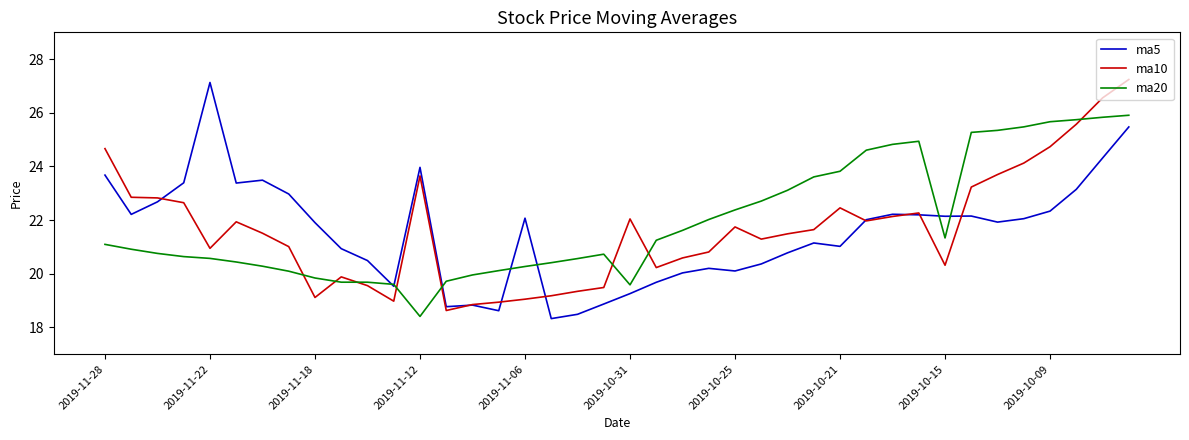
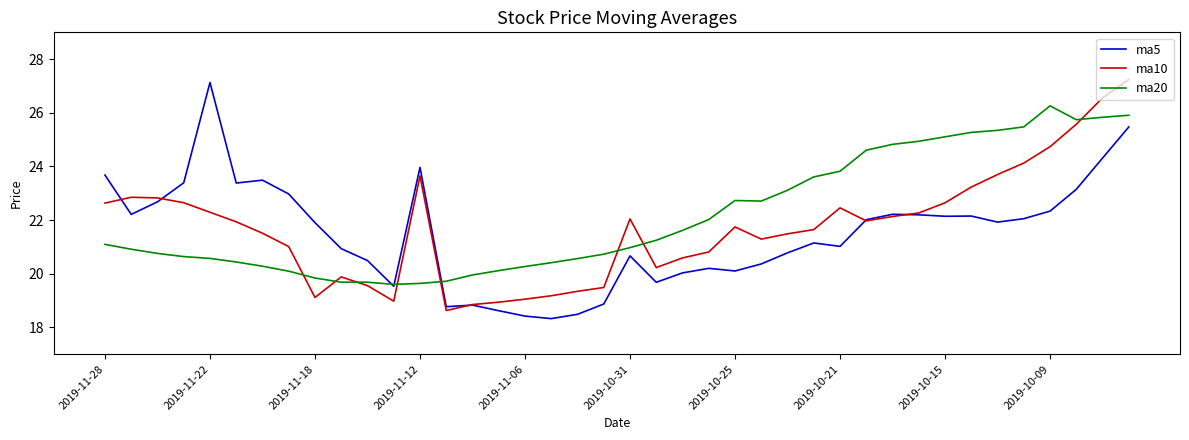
  {
    "ma5": {
      "2019-11-28": 23.7,
      "2019-11-22": 27.1,
      "2019-11-18": 21.9,
      "2019-11-12": 24.0,
-     "2019-11-06": 22.1,
-     "2019-10-31": 19.3,
+     "2019-11-06": 18.4,
+     "2019-10-31": 20.7,
      "2019-10-25": 20.1,
      "2019-10-21": 21.0,
      "2019-10-15": 22.1,
      "2019-10-09": 22.3
    },
    "ma10": {
-     "2019-11-28": 24.7,
-     "2019-11-22": 20.9,
+     "2019-11-28": 22.6,
+     "2019-11-22": 22.3,
      "2019-11-18": 19.1,
      "2019-11-12": 23.6,
      "2019-11-06": 19.1,
      "2019-10-31": 22.0,
      "2019-10-25": 21.7,
      "2019-10-21": 22.5,
-     "2019-10-15": 20.3,
+     "2019-10-15": 22.6,
      "2019-10-09": 24.7
    },
    "ma20": {
      "2019-11-28": 21.1,
      "2019-11-22": 20.6,
      "2019-11-18": 19.8,
-     "2019-11-12": 18.4,
+     "2019-11-12": 19.6,
      "2019-11-06": 20.3,
-     "2019-10-31": 19.6,
-     "2019-10-25": 22.4,
+     "2019-10-31": 21.0,
+     "2019-10-25": 22.7,
      "2019-10-21": 23.8,
-     "2019-10-15": 21.3,
-     "2019-10-09": 25.7
+     "2019-10-15": 25.1,
+     "2019-10-09": 26.3
    }
  }
